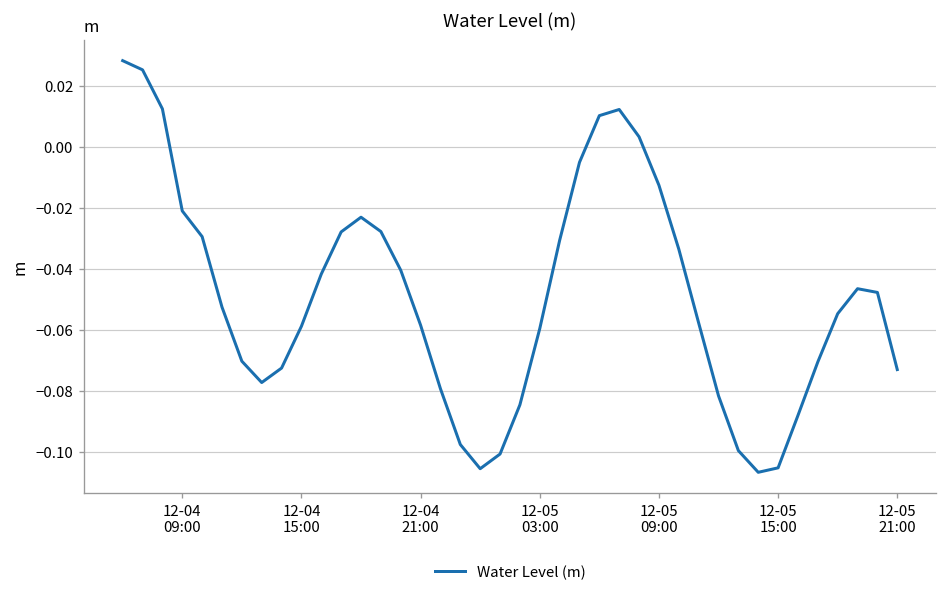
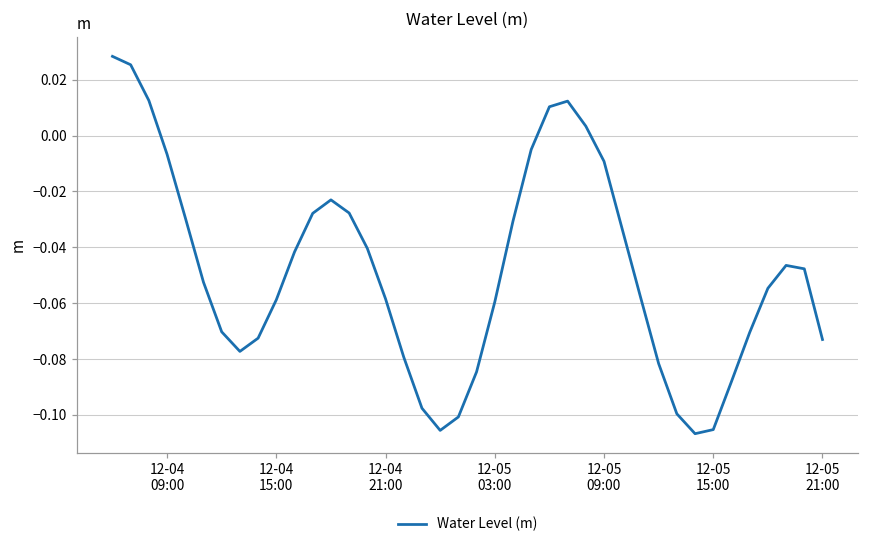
  {
-   "12-04 09:00": -0.021,
+   "12-04 09:00": -0.007,
    "12-04 15:00": -0.059,
    "12-04 21:00": -0.058,
    "12-05 03:00": -0.060,
-   "12-05 09:00": -0.013,
+   "12-05 09:00": -0.009,
    "12-05 15:00": -0.105,
    "12-05 21:00": -0.073
  }
